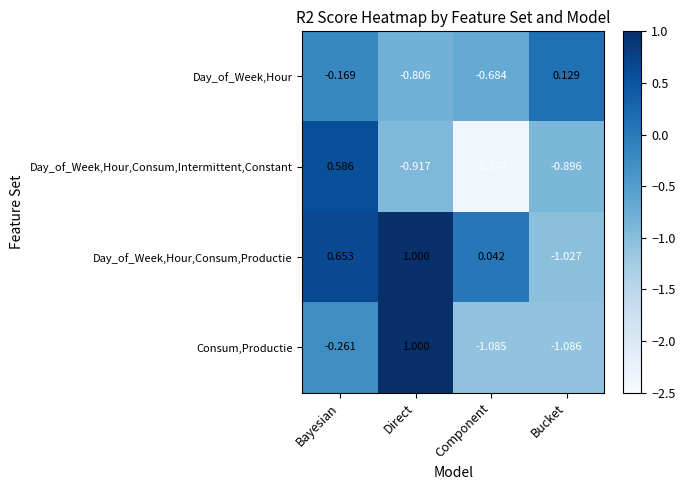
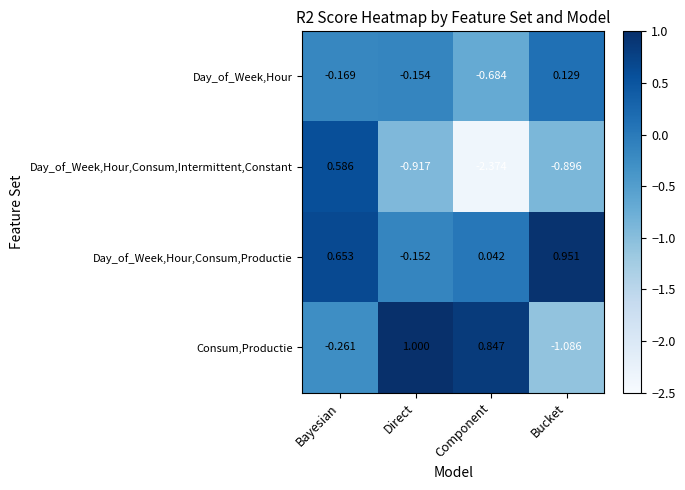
  {
    "Day_of_Week,Hour": {
      "Bayesian": -0.169,
-     "Direct": -0.806,
+     "Direct": -0.154,
      "Component": -0.684,
      "Bucket": 0.129
    },
    "Day_of_Week,Hour,Consum,Intermittent,Constant": {
      "Bayesian": 0.586,
      "Direct": -0.917,
      "Bucket": -0.896
    },
    "Day_of_Week,Hour,Consum,Productie": {
      "Bayesian": 0.653,
-     "Direct": 1.000,
+     "Direct": -0.152,
      "Component": 0.042,
-     "Bucket": -1.027
+     "Bucket": 0.951
    },
    "Consum,Productie": {
      "Bayesian": -0.261,
      "Direct": 1.000,
-     "Component": -1.085,
+     "Component": 0.847,
      "Bucket": -1.086
    }
  }
